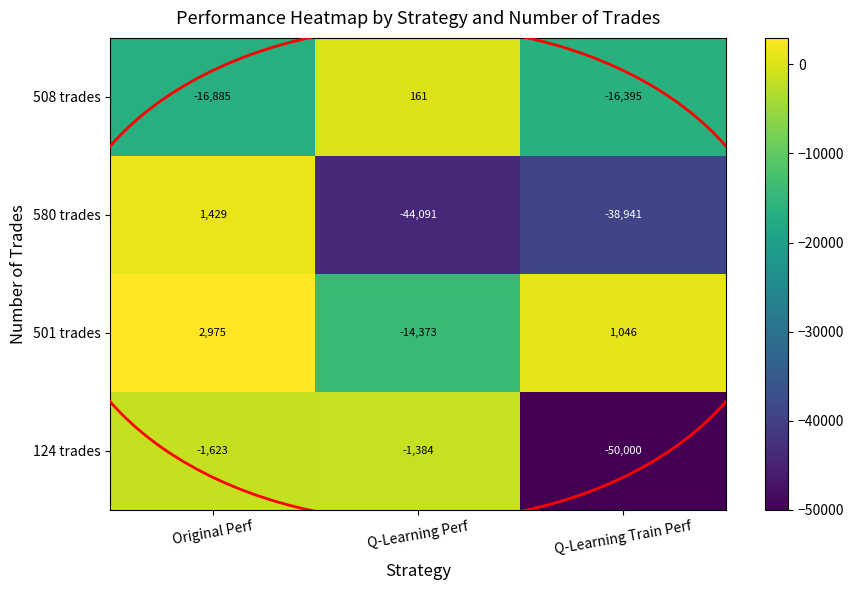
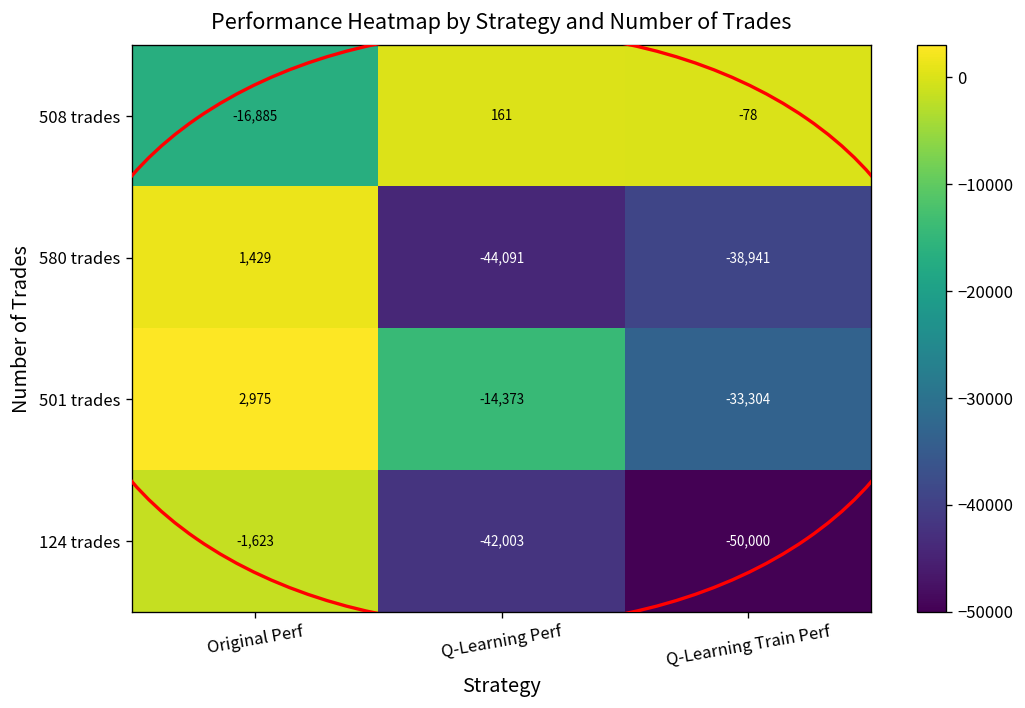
  {
    "508 trades": {
      "Original Perf": "-16,885",
      "Q-Learning Perf": "161",
-     "Q-Learning Train Perf": "-16,395"
+     "Q-Learning Train Perf": "-78"
    },
    "580 trades": {
      "Original Perf": "1,429",
      "Q-Learning Perf": "-44,091",
      "Q-Learning Train Perf": "-38,941"
    },
    "501 trades": {
      "Original Perf": "2,975",
      "Q-Learning Perf": "-14,373",
-     "Q-Learning Train Perf": "1,046"
+     "Q-Learning Train Perf": "-33,304"
    },
    "124 trades": {
      "Original Perf": "-1,623",
-     "Q-Learning Perf": "-1,384",
+     "Q-Learning Perf": "-42,003",
      "Q-Learning Train Perf": "-50,000"
    }
  }
